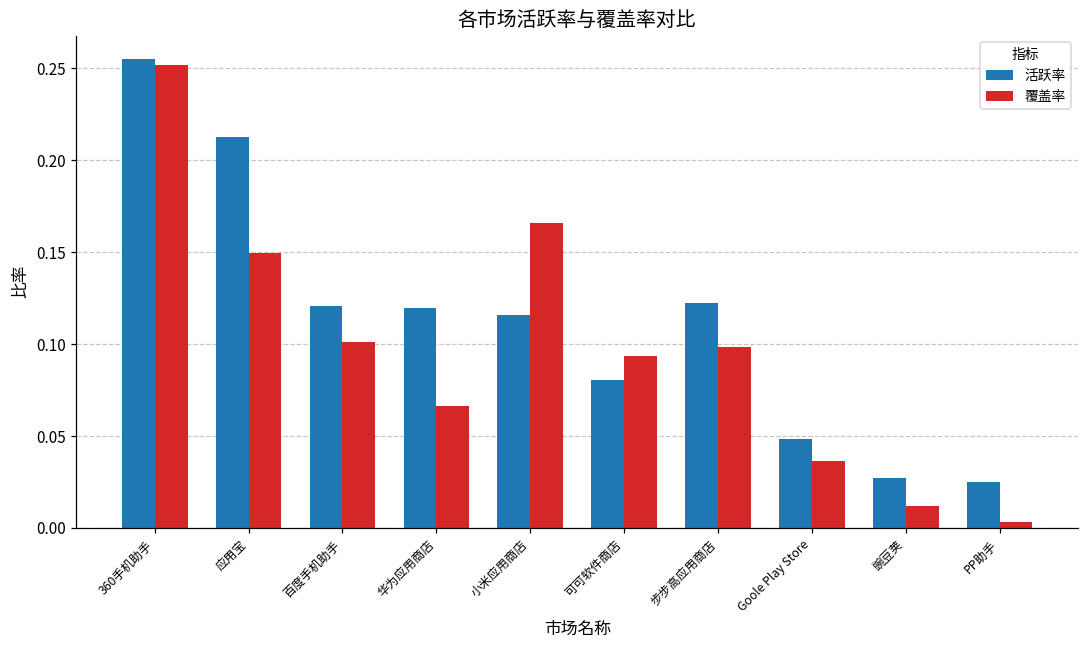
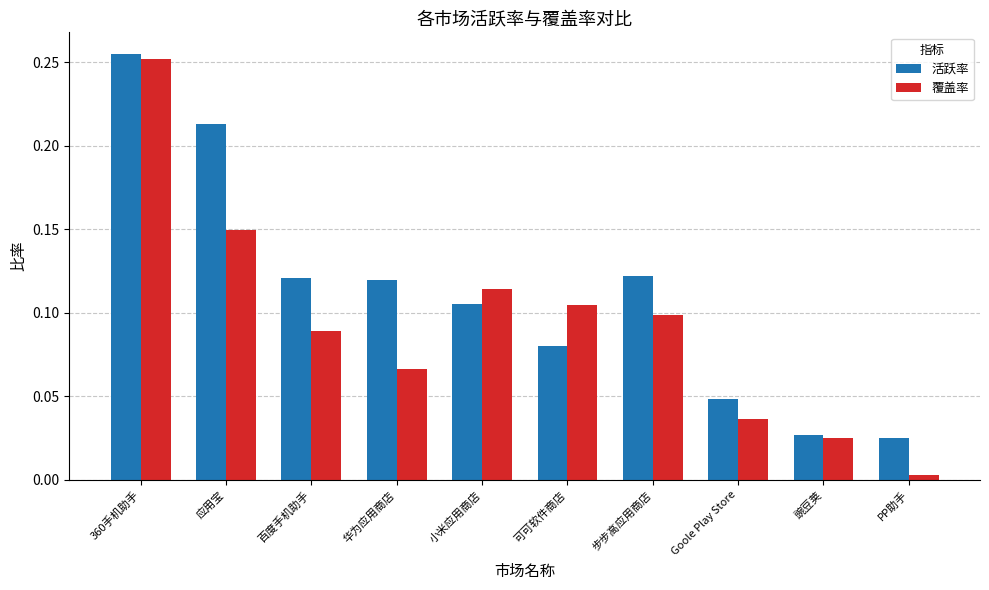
  {
    "活跃率": {
      "360手机助手": 0.255,
      "应用宝": 0.213,
      "百度手机助手": 0.121,
      "华为应用商店": 0.120,
-     "小米应用商店": 0.116,
+     "小米应用商店": 0.105,
      "可可软件商店": 0.080,
      "步步高应用商店": 0.122,
      "Goole Play Store": 0.049,
      "豌豆荚": 0.027,
      "PP助手": 0.025
    },
    "覆盖率": {
      "360手机助手": 0.252,
      "应用宝": 0.150,
-     "百度手机助手": 0.101,
+     "百度手机助手": 0.089,
      "华为应用商店": 0.066,
-     "小米应用商店": 0.166,
-     "可可软件商店": 0.094,
+     "小米应用商店": 0.114,
+     "可可软件商店": 0.104,
      "步步高应用商店": 0.098,
      "Goole Play Store": 0.037,
-     "豌豆荚": 0.012,
+     "豌豆荚": 0.025,
      "PP助手": 0.003
    }
  }
